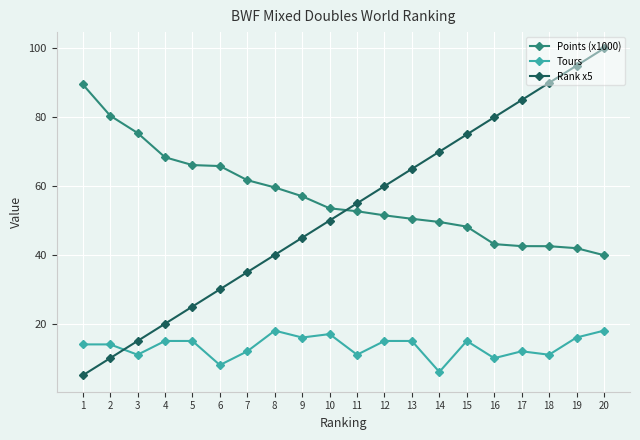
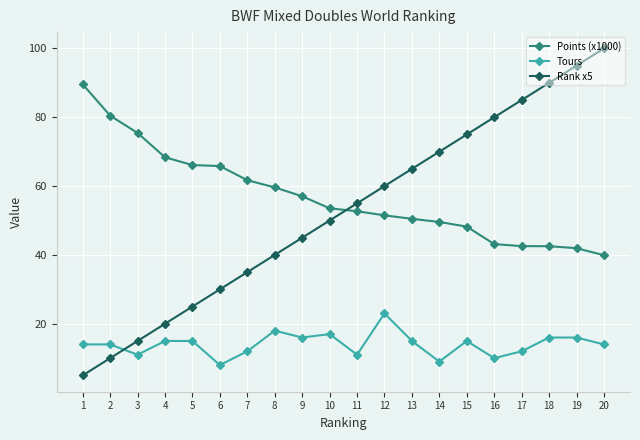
  {
    "Tours": {
      "1": 14,
      "2": 14,
      "3": 11,
      "4": 15,
      "5": 15,
      "6": 8,
      "7": 12,
      "8": 18,
      "9": 16,
      "10": 17,
      "11": 11,
-     "12": 15,
+     "12": 23,
      "13": 15,
-     "14": 6,
+     "14": 9,
      "15": 15,
      "16": 10,
      "17": 12,
-     "18": 11,
+     "18": 16,
      "19": 16,
-     "20": 18
+     "20": 14
    }
  }
